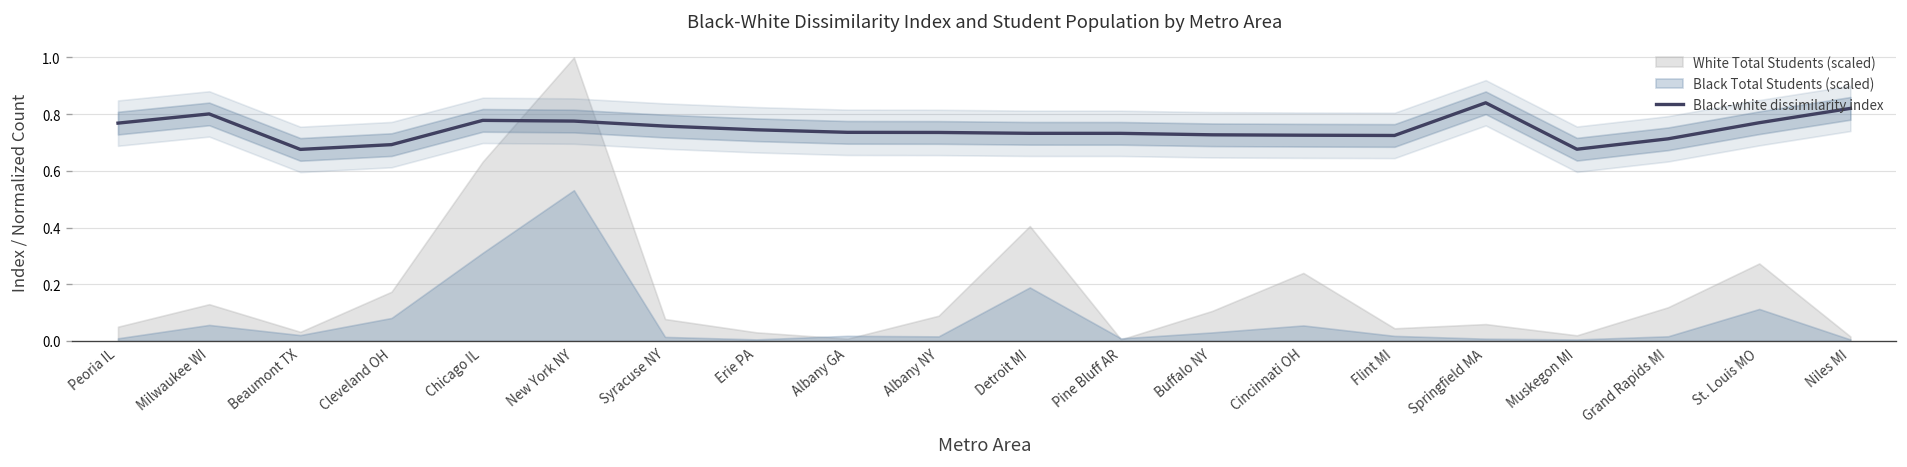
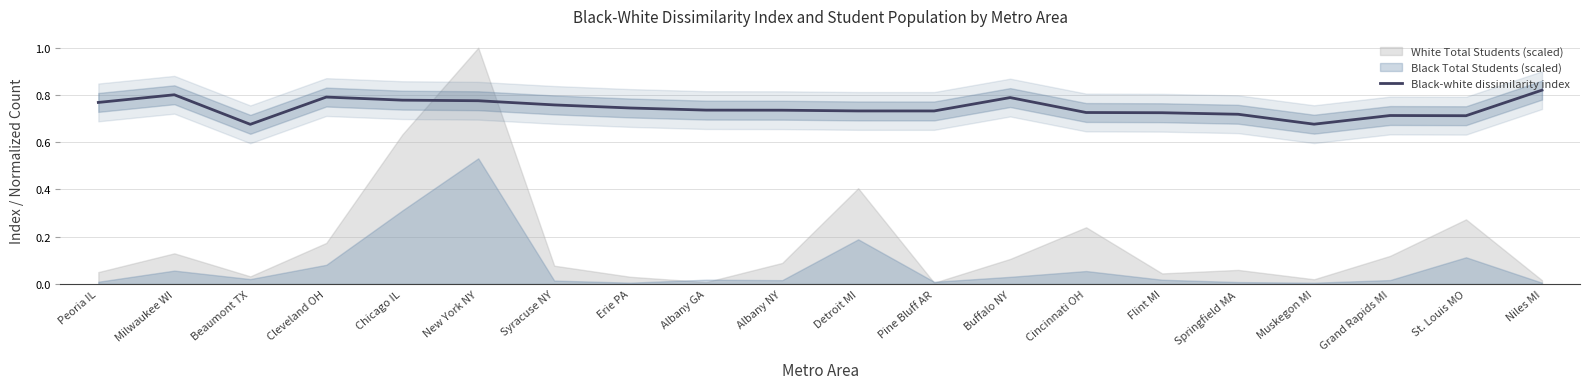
  {
    "Black-white dissimilarity index": {
      "Peoria IL": 0.77,
      "Milwaukee WI": 0.80,
      "Beaumont TX": 0.68,
-     "Cleveland OH": 0.69,
+     "Cleveland OH": 0.79,
      "Chicago IL": 0.78,
      "New York NY": 0.78,
      "Syracuse NY": 0.76,
      "Erie PA": 0.74,
      "Albany GA": 0.74,
      "Albany NY": 0.74,
      "Detroit MI": 0.73,
      "Pine Bluff AR": 0.73,
-     "Buffalo NY": 0.73,
+     "Buffalo NY": 0.79,
      "Cincinnati OH": 0.73,
      "Flint MI": 0.72,
-     "Springfield MA": 0.84,
+     "Springfield MA": 0.72,
      "Muskegon MI": 0.68,
      "Grand Rapids MI": 0.71,
-     "St. Louis MO": 0.77,
+     "St. Louis MO": 0.71,
      "Niles MI": 0.82
    }
  }
